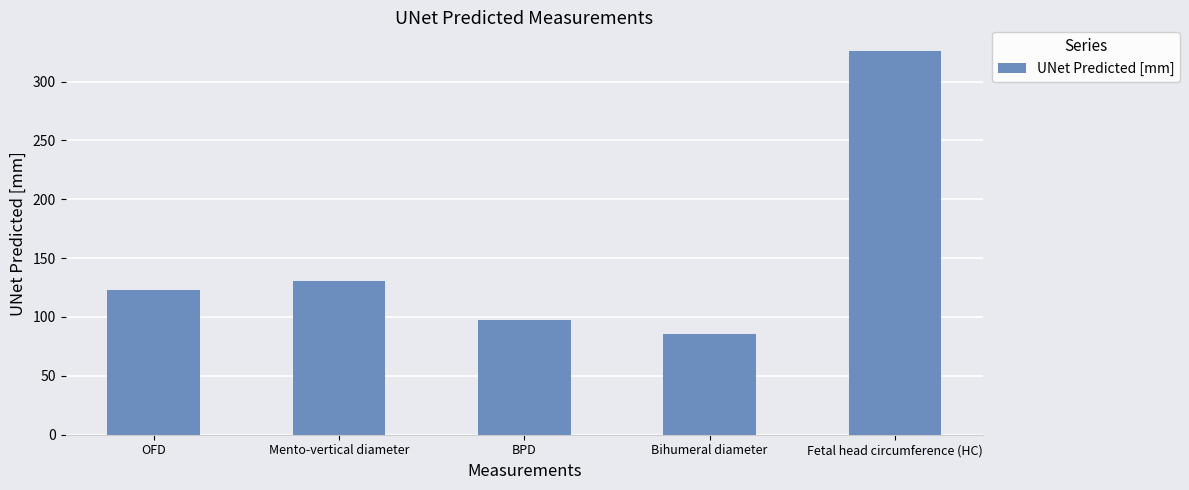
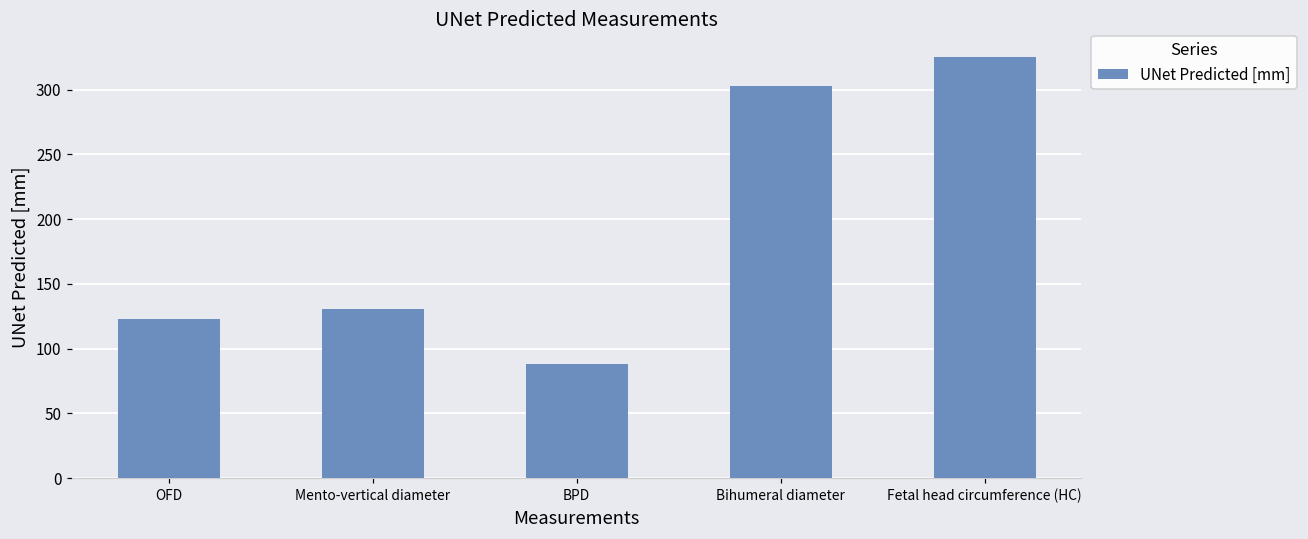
  {
    "OFD": 123,
    "Mento-vertical diameter": 131,
-   "BPD": 98,
-   "Bihumeral diameter": 85,
+   "BPD": 88,
+   "Bihumeral diameter": 303,
    "Fetal head circumference (HC)": 326
  }
